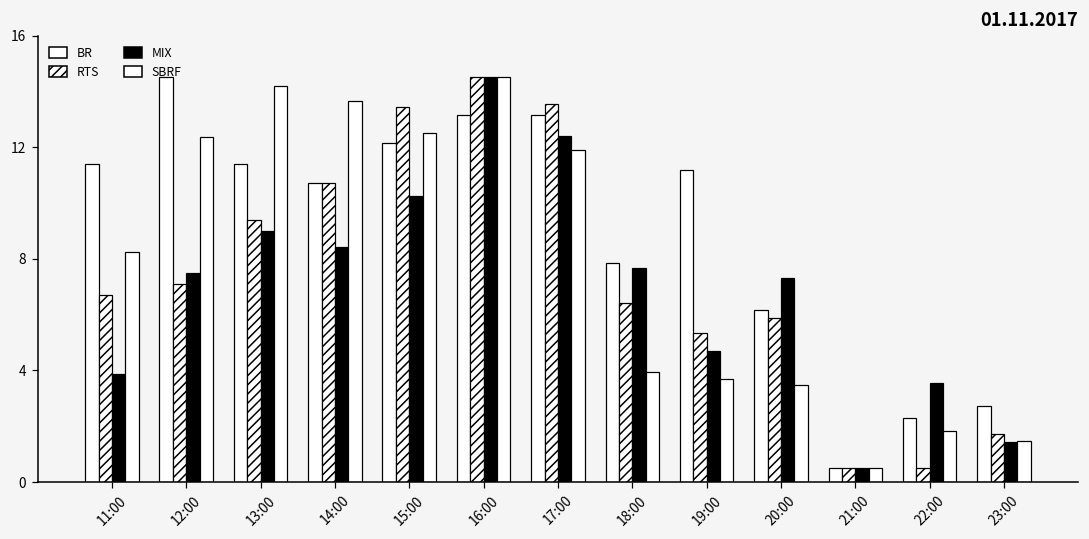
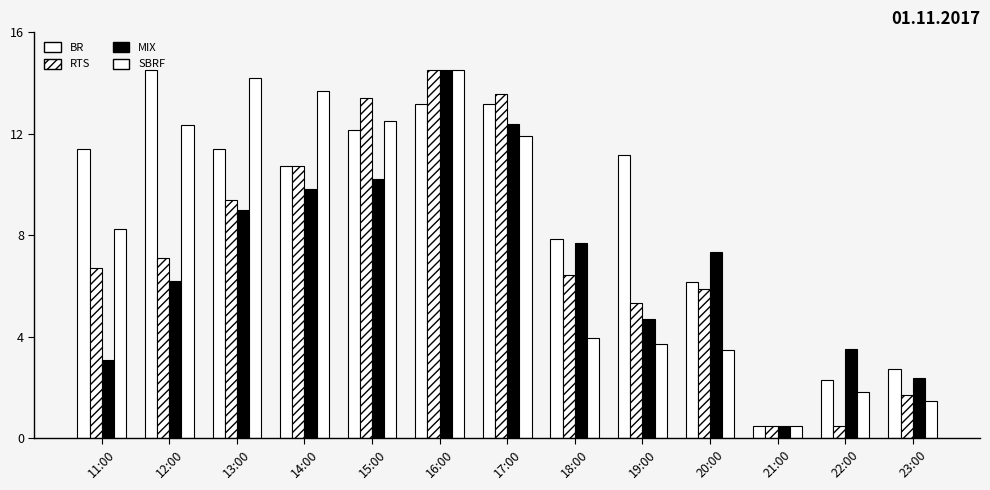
  {
    "MIX": {
-     "11:00": 3.9,
-     "12:00": 7.5,
+     "11:00": 3.1,
+     "12:00": 6.2,
      "13:00": 9.0,
-     "14:00": 8.4,
+     "14:00": 9.8,
      "15:00": 10.2,
      "16:00": 14.5,
      "17:00": 12.4,
      "18:00": 7.7,
      "19:00": 4.7,
      "20:00": 7.3,
      "21:00": 0.5,
      "22:00": 3.5,
-     "23:00": 1.4
+     "23:00": 2.4
    }
  }
